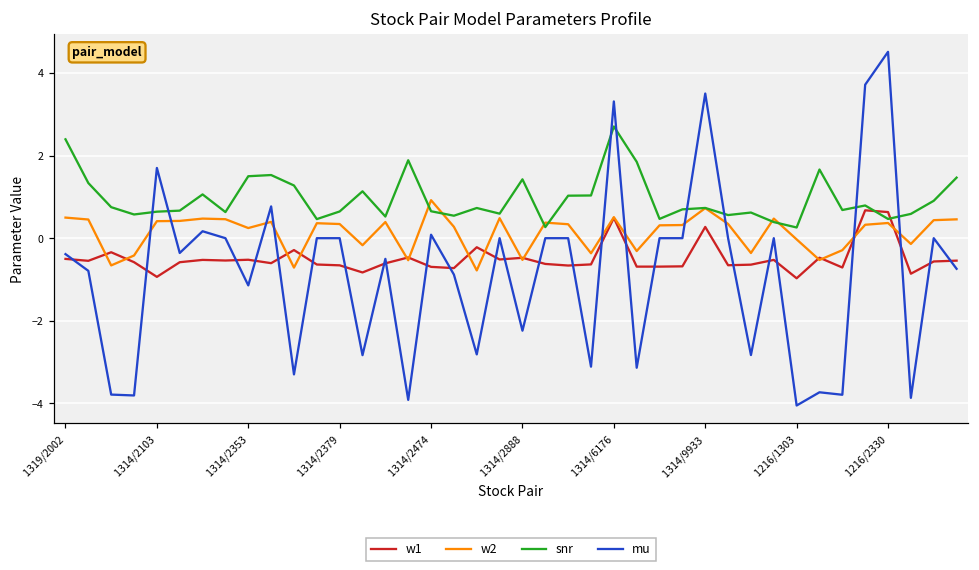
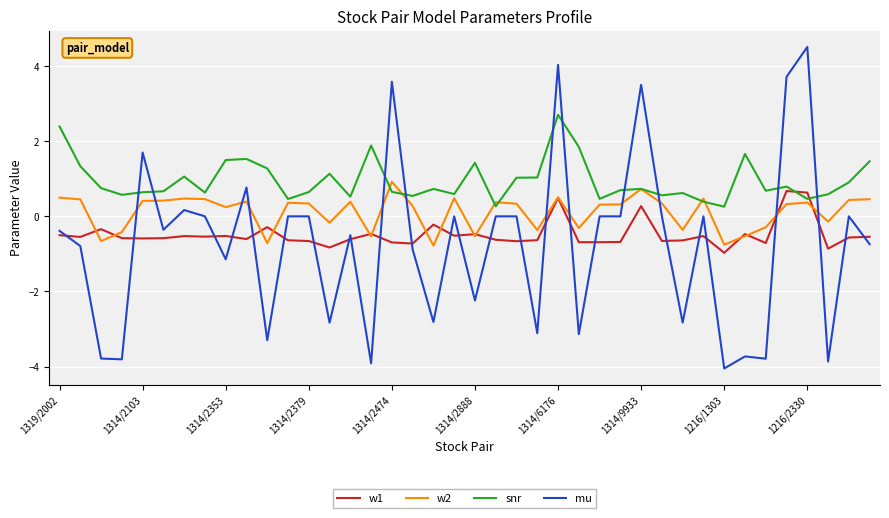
  {
    "w1": {
      "1319/2002": -0.5,
-     "1314/2103": -0.9,
+     "1314/2103": -0.6,
      "1314/2353": -0.5,
      "1314/2379": -0.7,
      "1314/2474": -0.7,
      "1314/9933": 0.3,
      "1216/1303": -1.0,
      "1216/2330": 0.6
    },
    "w2": {
      "1319/2002": 0.5,
      "1314/2103": 0.4,
      "1314/2353": 0.2,
      "1314/2379": 0.3,
      "1314/2474": 0.9,
-     "1216/1303": 0.0,
+     "1216/1303": -0.8,
      "1216/2330": 0.4
    },
    "snr": {
      "1319/2002": 2.4,
      "1314/2103": 0.6,
      "1314/2353": 1.5,
      "1314/2379": 0.6,
      "1314/2474": 0.7,
      "1314/2888": 1.4,
      "1314/6176": 2.7,
      "1216/1303": 0.3,
      "1216/2330": 0.5
    },
    "mu": {
      "1319/2002": -0.4,
      "1314/2103": 1.7,
      "1314/2353": -1.1,
      "1314/2379": 0.0,
-     "1314/2474": 0.1,
+     "1314/2474": 3.6,
      "1314/2888": -2.2,
-     "1314/6176": 3.3,
+     "1314/6176": 4.0,
      "1314/9933": 3.5,
      "1216/1303": -4.1,
      "1216/2330": 4.5
    }
  }
